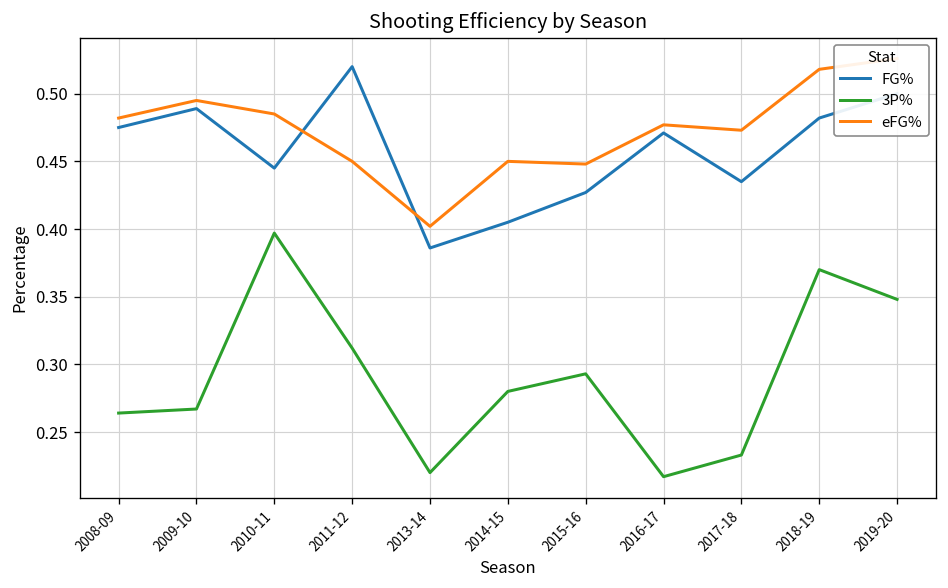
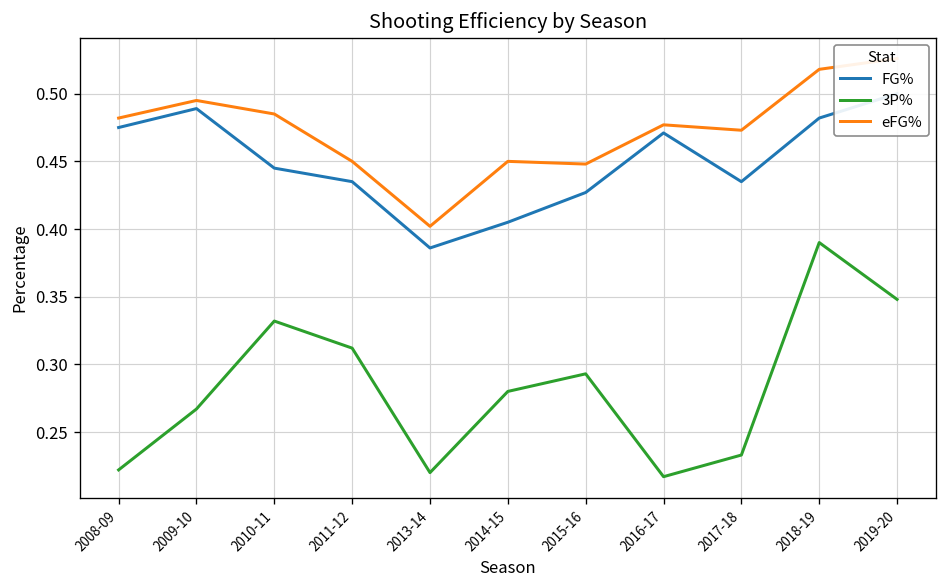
  {
    "FG%": {
      "2008-09": 0.475,
      "2009-10": 0.489,
      "2010-11": 0.445,
-     "2011-12": 0.520,
+     "2011-12": 0.435,
      "2013-14": 0.386,
      "2014-15": 0.405,
      "2015-16": 0.427,
      "2016-17": 0.471,
      "2017-18": 0.435,
      "2018-19": 0.482
    },
    "3P%": {
-     "2008-09": 0.264,
+     "2008-09": 0.222,
      "2009-10": 0.267,
-     "2010-11": 0.397,
+     "2010-11": 0.332,
      "2011-12": 0.312,
      "2013-14": 0.220,
      "2014-15": 0.280,
      "2015-16": 0.293,
      "2016-17": 0.217,
      "2017-18": 0.233,
-     "2018-19": 0.37,
+     "2018-19": 0.39,
      "2019-20": 0.348
    },
    "eFG%": {
      "2008-09": 0.482,
      "2009-10": 0.495,
      "2010-11": 0.485,
      "2011-12": 0.450,
      "2013-14": 0.402,
      "2014-15": 0.450,
      "2015-16": 0.448,
      "2016-17": 0.477,
      "2017-18": 0.473,
      "2018-19": 0.518
    }
  }
